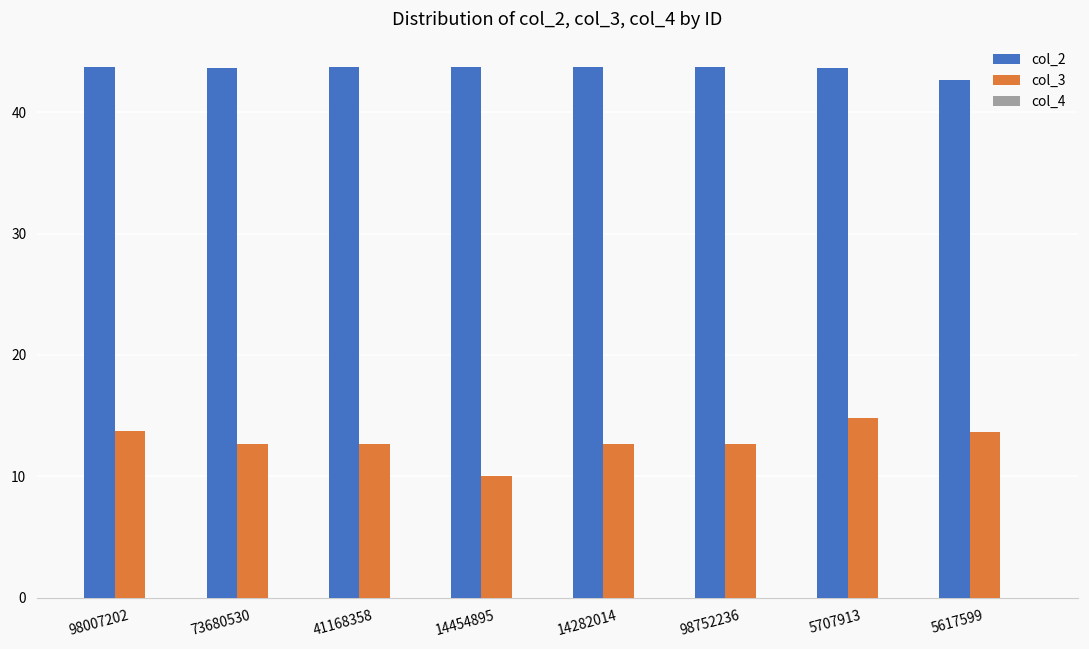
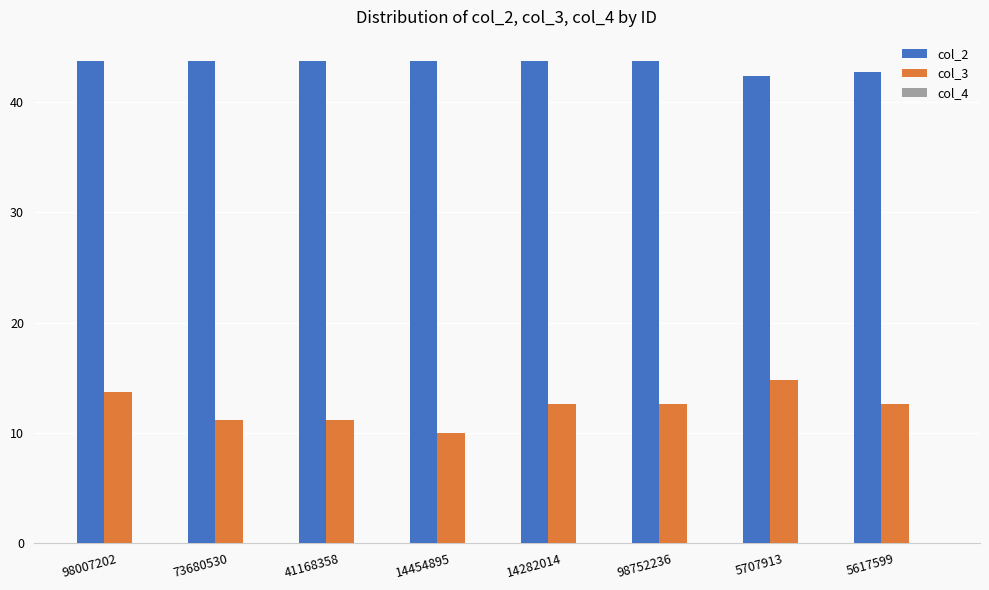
  {
    "col_2": {
      "98007202": 43.7,
      "73680530": 43.7,
      "41168358": 43.7,
      "14454895": 43.7,
      "14282014": 43.7,
      "98752236": 43.7,
-     "5707913": 43.7,
+     "5707913": 42.4,
      "5617599": 42.7
    },
    "col_3": {
      "98007202": 13.7,
-     "73680530": 12.6,
-     "41168358": 12.6,
+     "73680530": 11.2,
+     "41168358": 11.2,
      "14454895": 10.0,
      "14282014": 12.6,
      "98752236": 12.6,
      "5707913": 14.8,
-     "5617599": 13.7
+     "5617599": 12.6
    }
  }
